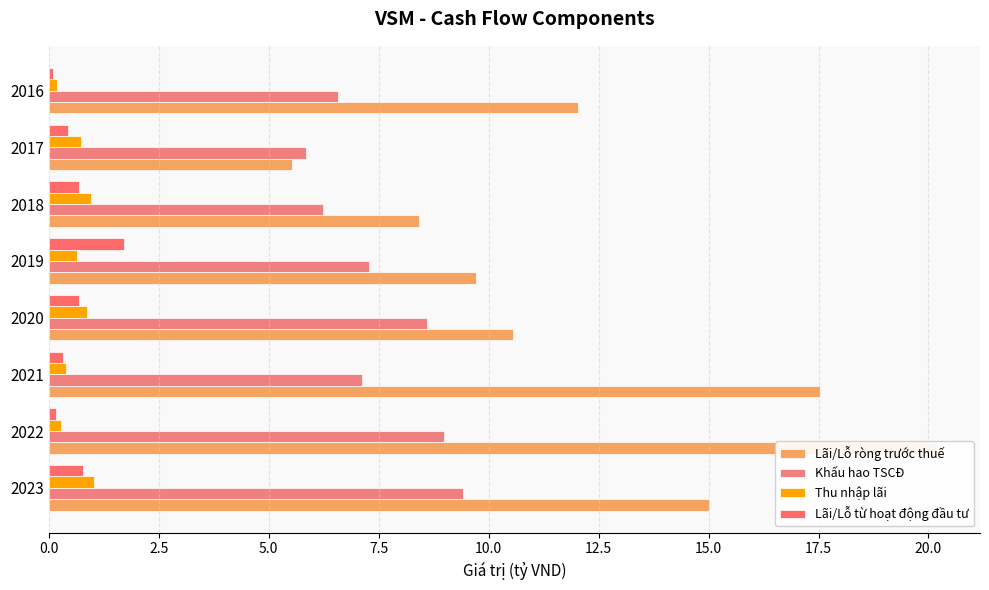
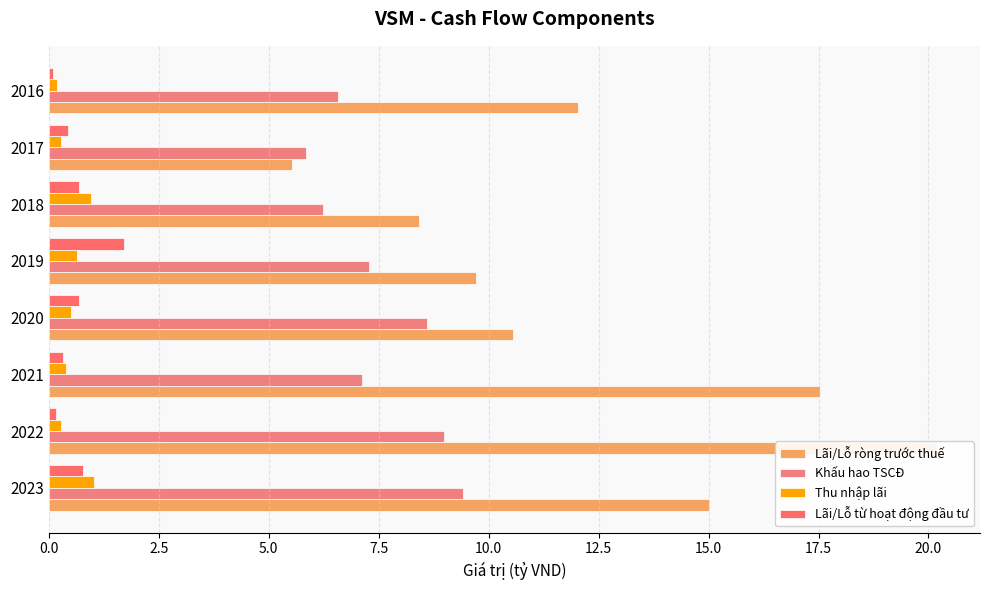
  {
    "Thu nhập lãi": {
      "2016": 0.2,
-     "2017": 0.7,
+     "2017": 0.3,
      "2018": 1.0,
      "2019": 0.6,
-     "2020": 0.9,
+     "2020": 0.5,
      "2021": 0.4,
      "2022": 0.3,
      "2023": 1.0
    }
  }
